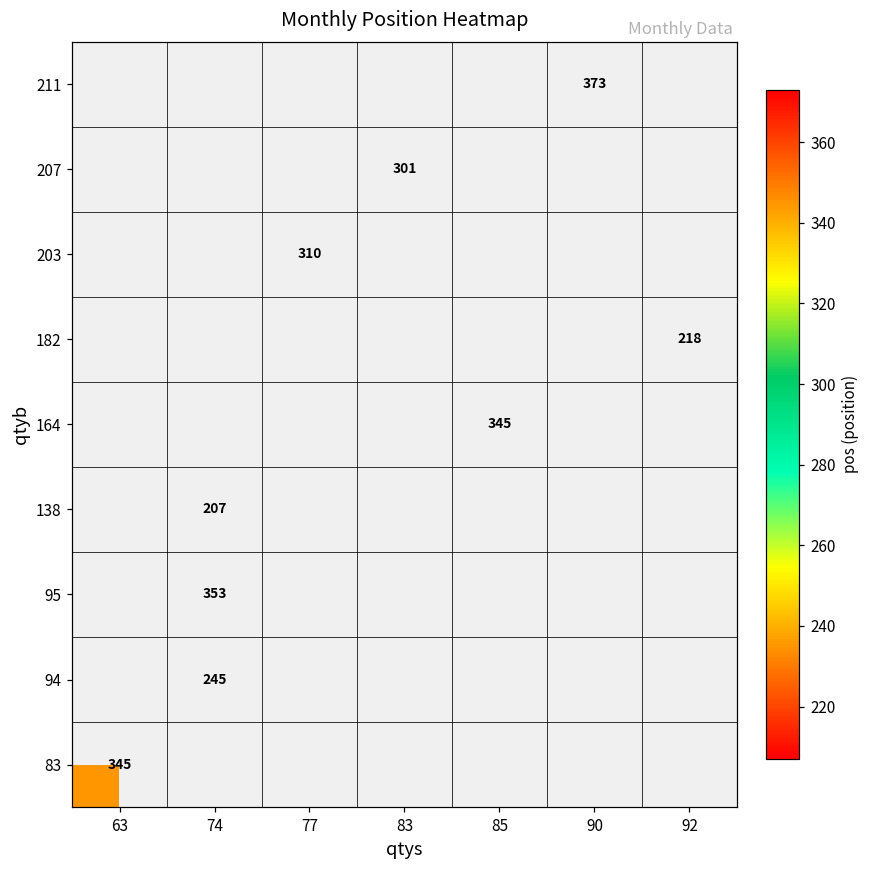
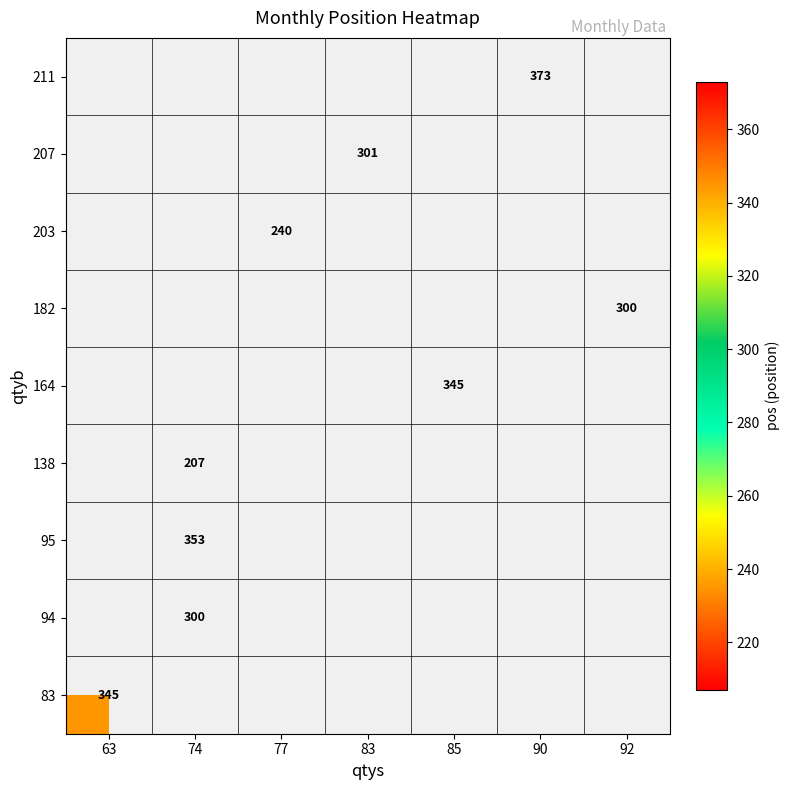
  {
    "211": {
      "90": 373
    },
    "207": {
      "83": 301
    },
    "203": {
-     "77": 310
+     "77": 240
    },
    "182": {
-     "92": 218
+     "92": 300
    },
    "164": {
      "85": 345
    },
    "138": {
      "74": 207
    },
    "95": {
      "74": 353
    },
    "94": {
-     "74": 245
+     "74": 300
    },
    "83": {
      "63": 345
    }
  }
